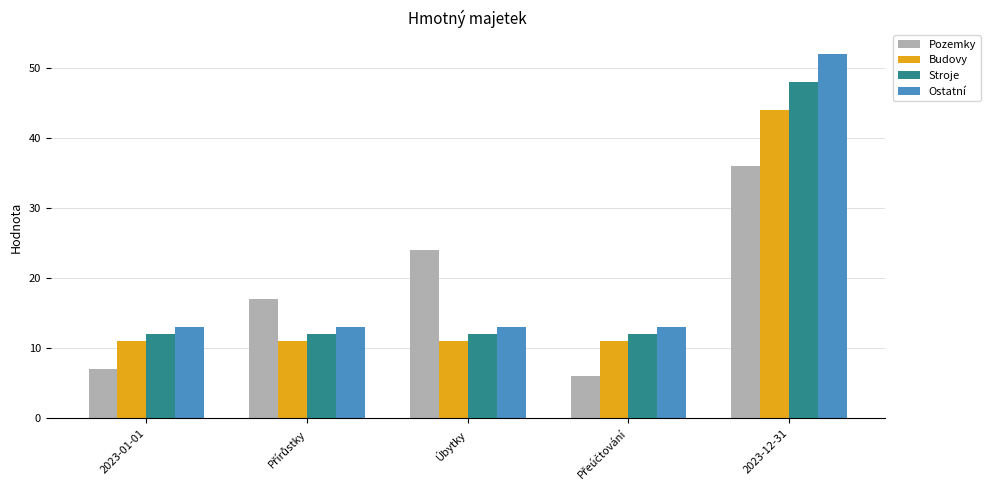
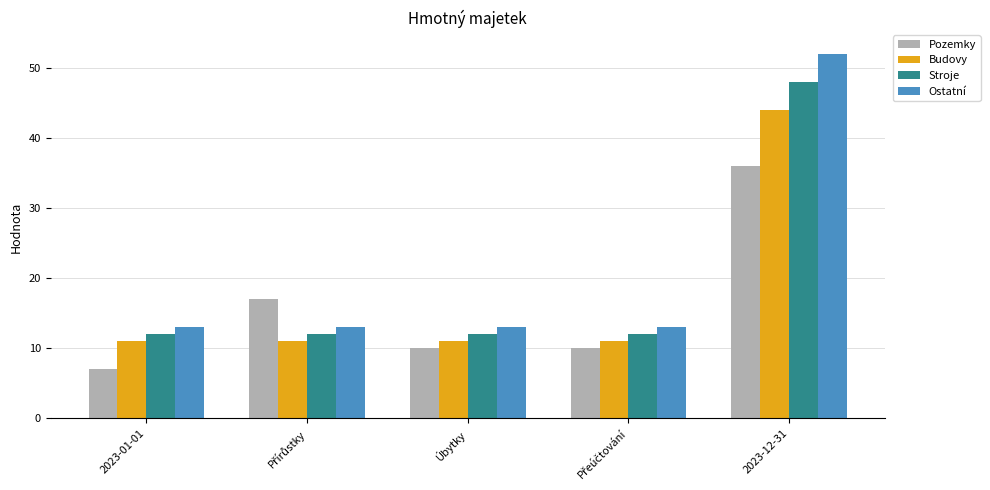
  {
    "Pozemky": {
      "2023-01-01": 7,
      "Přírůstky": 17,
-     "Úbytky": 24,
-     "Přeúčtování": 6,
+     "Úbytky": 10,
+     "Přeúčtování": 10,
      "2023-12-31": 36
    },
    "Budovy": {
      "2023-01-01": 11,
      "Přírůstky": 11,
      "Úbytky": 11,
      "Přeúčtování": 11,
      "2023-12-31": 44
    },
    "Stroje": {
      "2023-01-01": 12,
      "Přírůstky": 12,
      "Úbytky": 12,
      "Přeúčtování": 12,
      "2023-12-31": 48
    },
    "Ostatní": {
      "2023-01-01": 13,
      "Přírůstky": 13,
      "Úbytky": 13,
      "Přeúčtování": 13,
      "2023-12-31": 52
    }
  }
